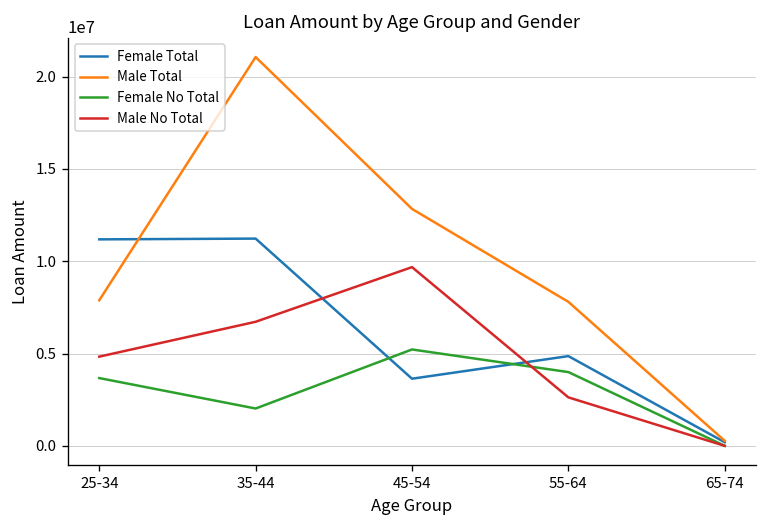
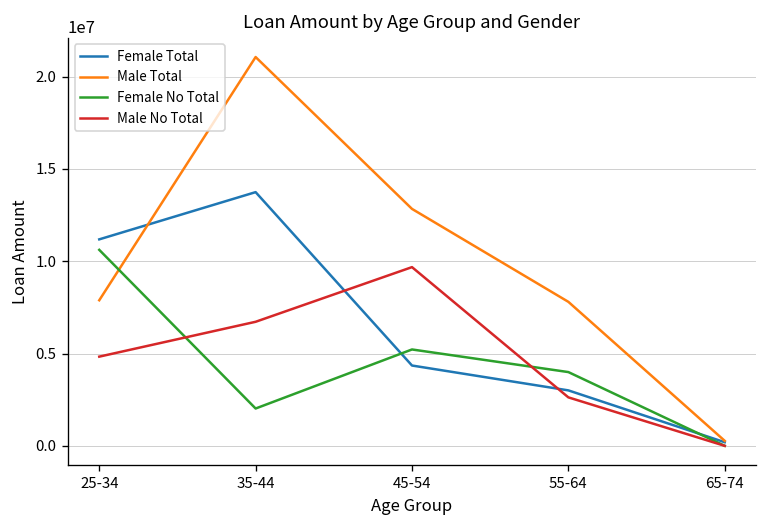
  {
    "Female Total": {
      "25-34": 11200000,
-     "35-44": 11200000,
-     "45-54": 3600000,
-     "55-64": 4900000
+     "35-44": 13700000,
+     "45-54": 4400000,
+     "55-64": 3000000
    },
    "Male Total": {
      "25-34": 7900000,
      "35-44": 21100000,
      "45-54": 12800000,
      "55-64": 7800000
    },
    "Female No Total": {
-     "25-34": 3700000,
+     "25-34": 10600000,
      "35-44": 2000000,
      "45-54": 5200000,
      "55-64": 4000000
    },
    "Male No Total": {
      "25-34": 4800000,
      "35-44": 6700000,
      "45-54": 9700000,
      "55-64": 2600000
    }
  }
